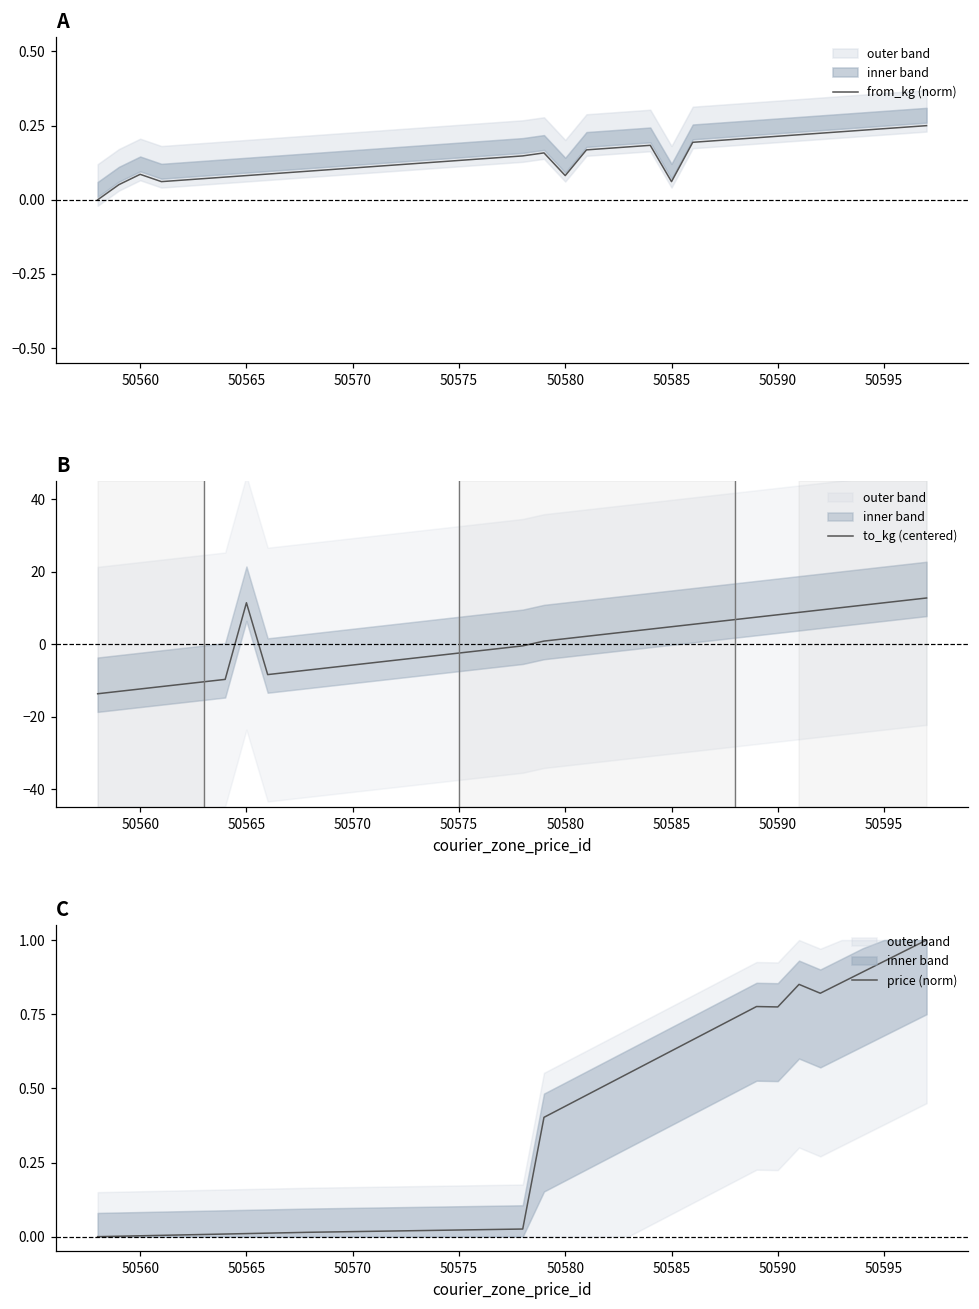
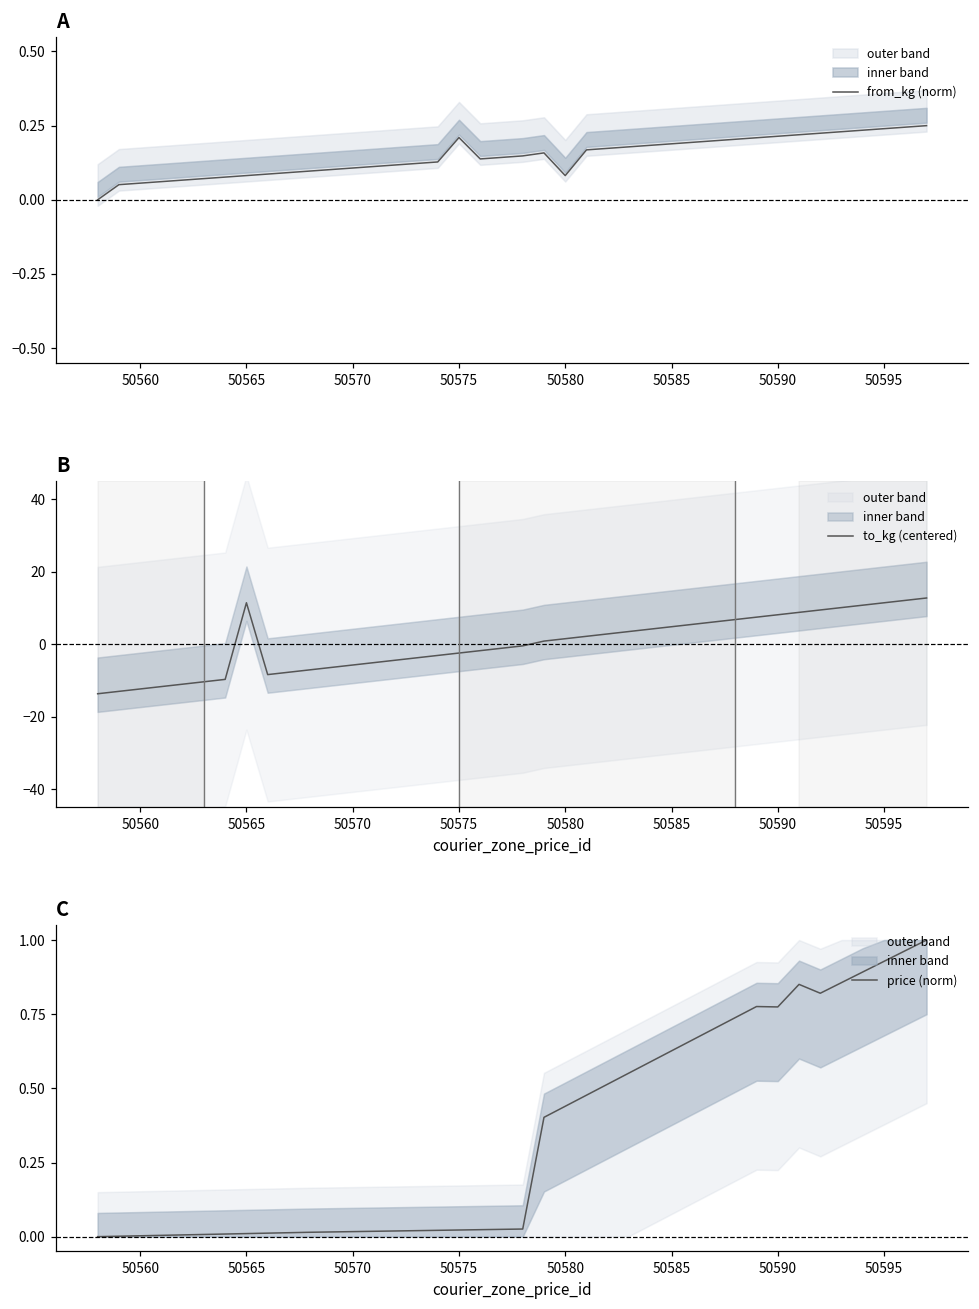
  {
    "A": {
      "from_kg (norm)": {
-       "50560": 0.09,
+       "50560": 0.06,
        "50565": 0.08,
        "50570": 0.11,
-       "50575": 0.13,
+       "50575": 0.21,
        "50580": 0.08,
-       "50585": 0.06,
+       "50585": 0.19,
        "50590": 0.21,
        "50595": 0.24
      }
    },
    "B": {
      "to_kg (centered)": {
        "50560": -12,
        "50565": 11,
        "50570": -6,
        "50575": -2,
        "50580": 1,
        "50585": 5,
        "50590": 8,
        "50595": 11
      }
    },
    "C": {
      "price (norm)": {
        "50560": 0.00,
        "50565": 0.01,
        "50570": 0.02,
        "50575": 0.02,
        "50580": 0.44,
        "50585": 0.63,
        "50590": 0.77,
        "50595": 0.93
      },
      "outer band": {
        "50560": 0.15,
        "50565": 0.16,
        "50570": 0.17,
        "50575": 0.17,
        "50580": 0.59
      },
      "inner band": {
        "50560": 0.08,
        "50565": 0.09,
        "50570": 0.10,
        "50575": 0.10
      }
    }
  }
